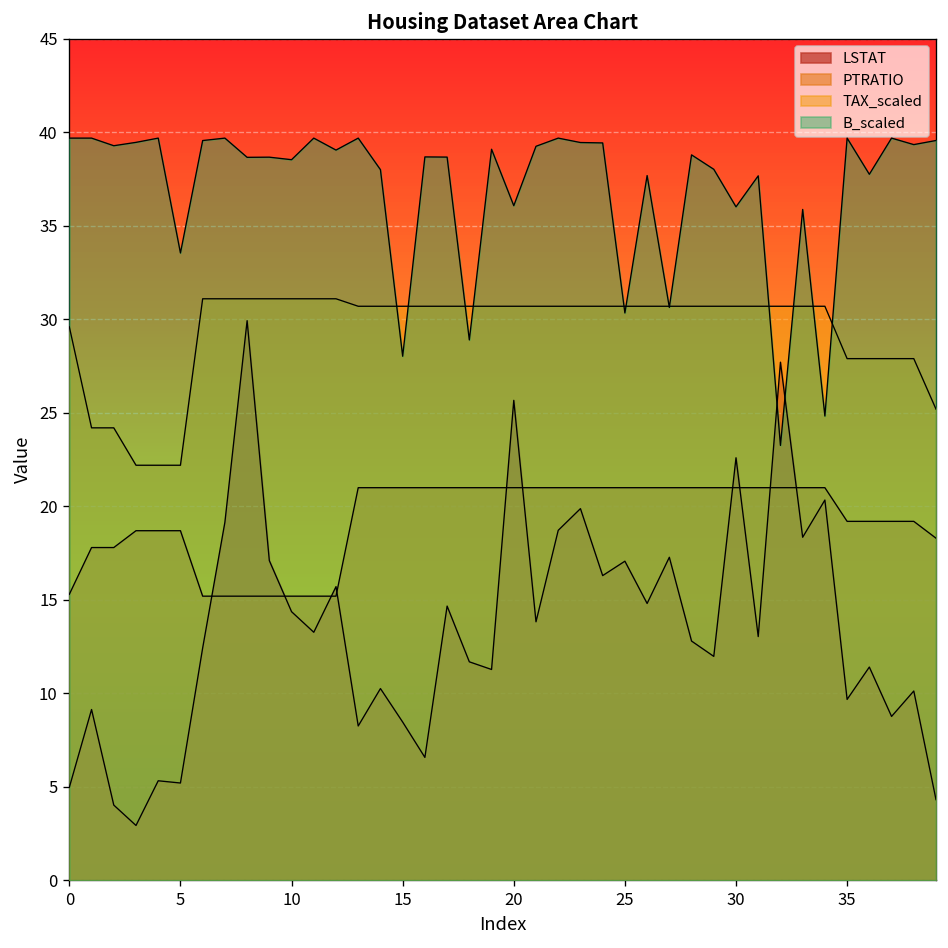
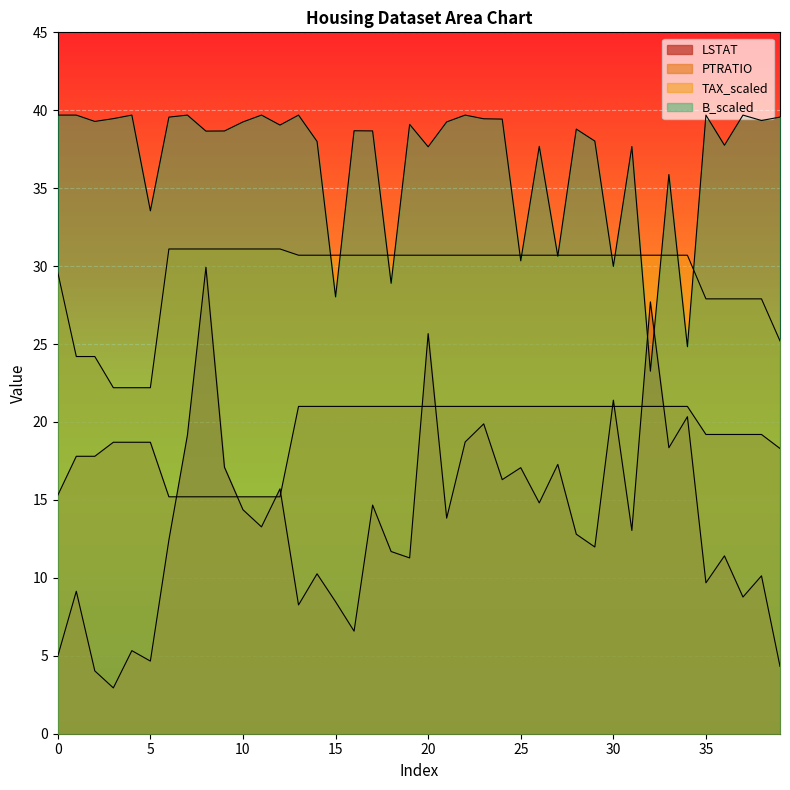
  {
    "LSTAT": {
      "0": 5.0,
-     "5": 5.2,
+     "5": 4.7,
      "10": 14.4,
      "15": 8.5,
      "20": 25.7,
      "25": 17.1,
-     "30": 22.6,
+     "30": 21.4,
      "35": 9.7
    },
    "B_scaled": {
      "0": 39.7,
      "5": 33.5,
-     "10": 38.5,
+     "10": 39.3,
      "15": 28.0,
-     "20": 36.1,
+     "20": 37.7,
      "25": 30.3,
-     "30": 36.0
+     "30": 30.0
    }
  }
